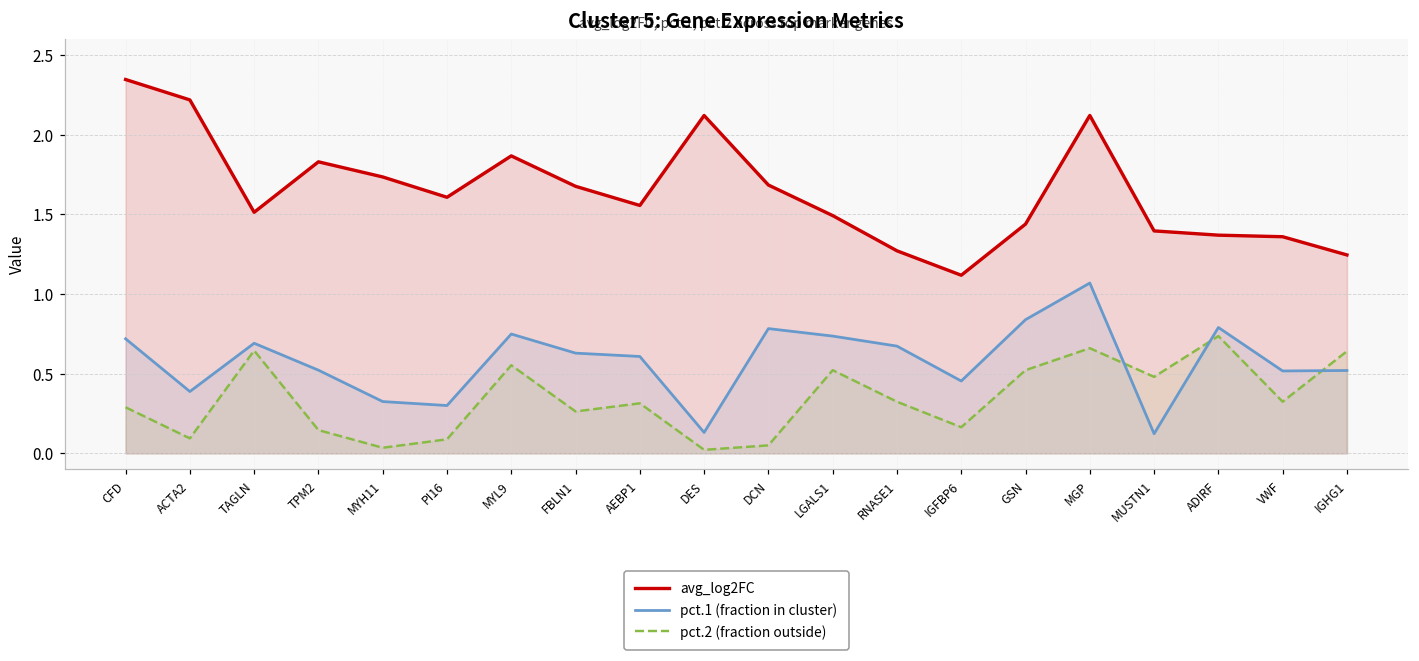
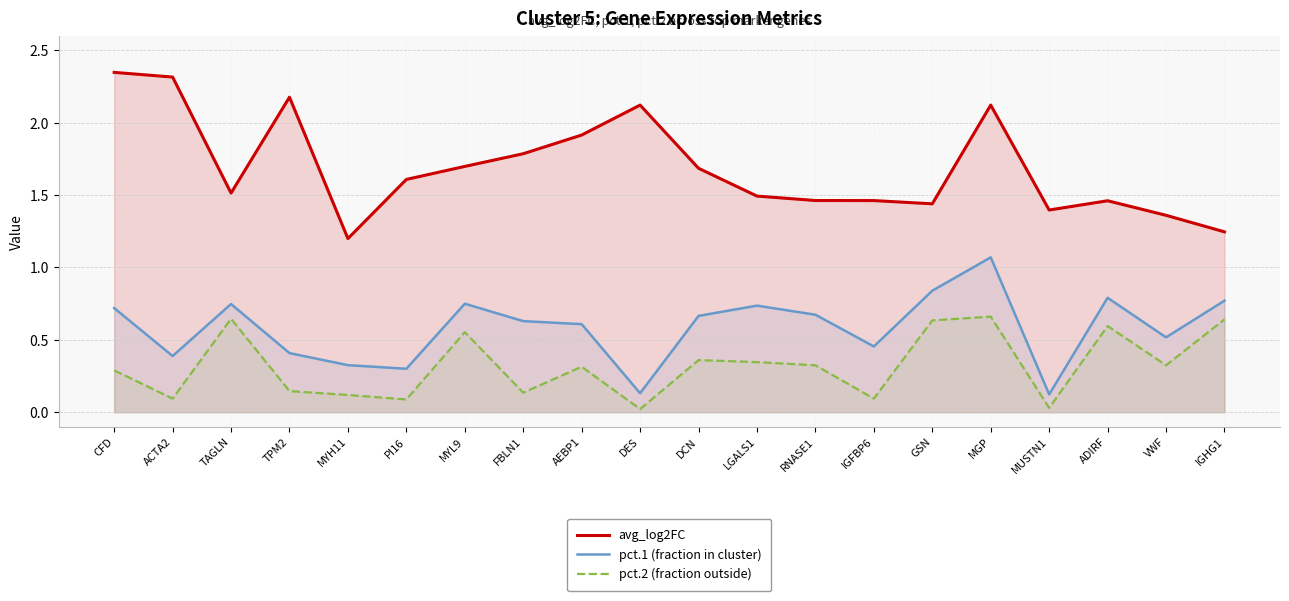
  {
    "avg_log2FC": {
      "CFD": 2.35,
-     "ACTA2": 2.22,
+     "ACTA2": 2.31,
      "TAGLN": 1.51,
-     "TPM2": 1.83,
-     "MYH11": 1.73,
+     "TPM2": 2.18,
+     "MYH11": 1.20,
      "PI16": 1.61,
-     "MYL9": 1.87,
-     "FBLN1": 1.68,
-     "AEBP1": 1.56,
+     "MYL9": 1.70,
+     "FBLN1": 1.78,
+     "AEBP1": 1.91,
      "DES": 2.12,
      "DCN": 1.68,
      "LGALS1": 1.49,
-     "RNASE1": 1.27,
-     "IGFBP6": 1.12,
+     "RNASE1": 1.46,
+     "IGFBP6": 1.46,
      "GSN": 1.44,
      "MGP": 2.12,
      "MUSTN1": 1.40,
-     "ADIRF": 1.37,
+     "ADIRF": 1.46,
      "VWF": 1.36,
      "IGHG1": 1.25
    },
    "pct.1 (fraction in cluster)": {
      "CFD": 0.72,
      "ACTA2": 0.39,
-     "TAGLN": 0.69,
-     "TPM2": 0.52,
+     "TAGLN": 0.75,
+     "TPM2": 0.41,
      "MYH11": 0.33,
      "PI16": 0.30,
      "MYL9": 0.75,
      "FBLN1": 0.63,
      "AEBP1": 0.61,
      "DES": 0.13,
-     "DCN": 0.78,
+     "DCN": 0.67,
      "LGALS1": 0.74,
      "RNASE1": 0.67,
      "IGFBP6": 0.45,
      "GSN": 0.84,
      "MGP": 1.07,
      "MUSTN1": 0.12,
      "ADIRF": 0.79,
      "VWF": 0.52,
-     "IGHG1": 0.52
+     "IGHG1": 0.77
    },
    "pct.2 (fraction outside)": {
      "CFD": 0.29,
      "ACTA2": 0.09,
      "TAGLN": 0.65,
      "TPM2": 0.15,
-     "MYH11": 0.04,
+     "MYH11": 0.12,
      "PI16": 0.09,
      "MYL9": 0.55,
-     "FBLN1": 0.26,
+     "FBLN1": 0.14,
      "AEBP1": 0.31,
      "DES": 0.02,
-     "DCN": 0.05,
-     "LGALS1": 0.52,
+     "DCN": 0.36,
+     "LGALS1": 0.35,
      "RNASE1": 0.32,
-     "IGFBP6": 0.16,
-     "GSN": 0.52,
+     "IGFBP6": 0.09,
+     "GSN": 0.63,
      "MGP": 0.66,
-     "MUSTN1": 0.48,
-     "ADIRF": 0.74,
+     "MUSTN1": 0.03,
+     "ADIRF": 0.60,
      "VWF": 0.32,
      "IGHG1": 0.64
    }
  }
